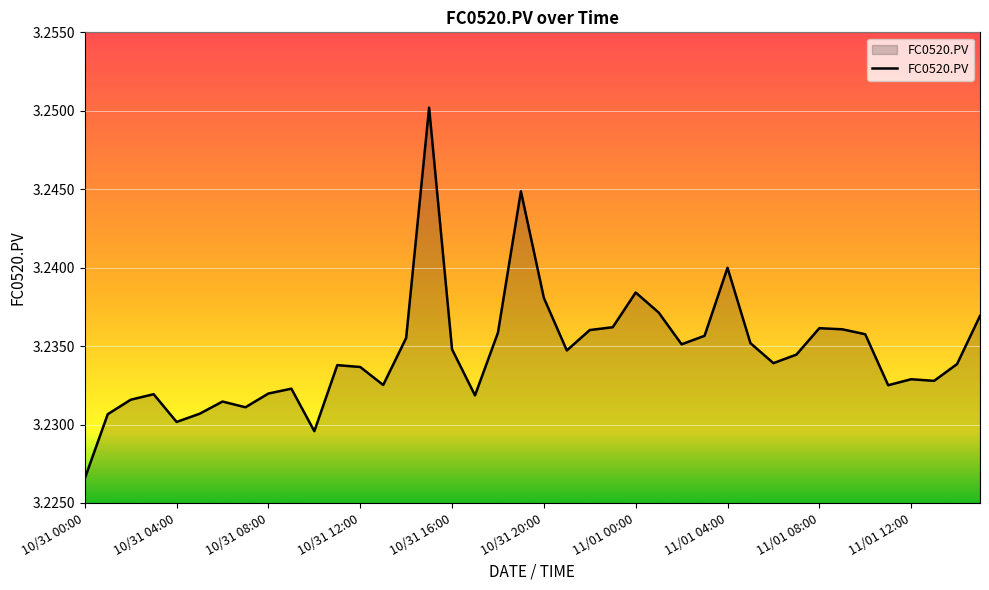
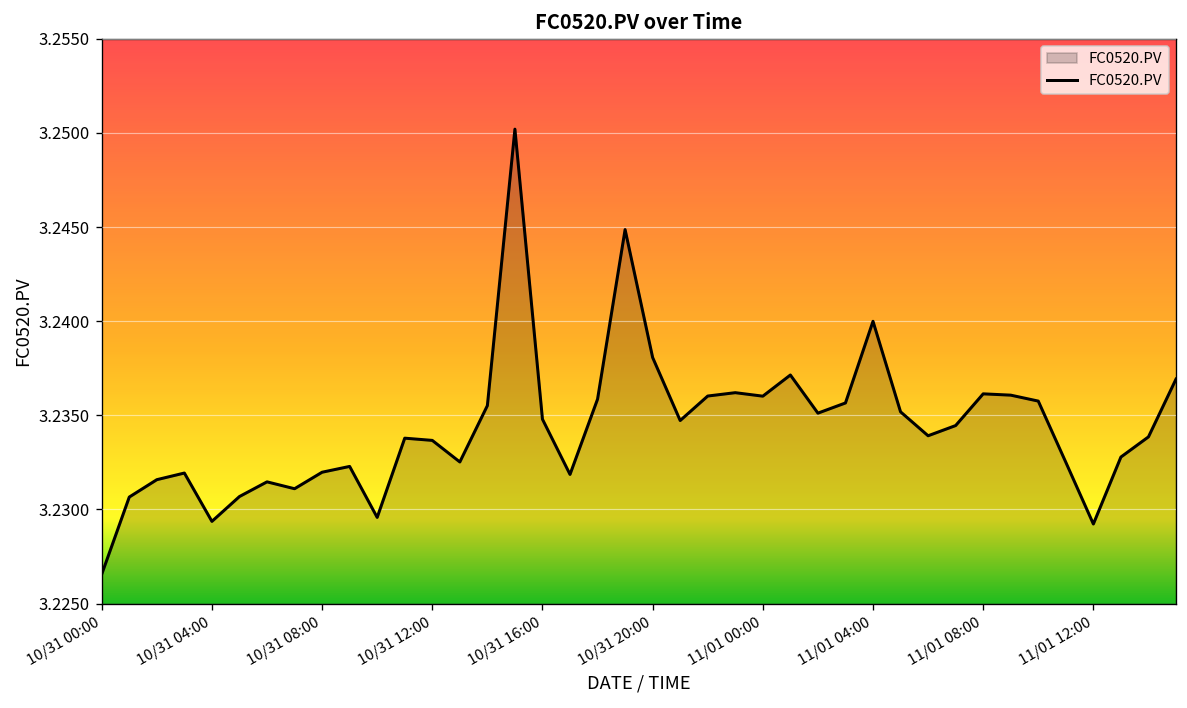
  {
    "10/31 00:00": 3.2266,
-   "10/31 04:00": 3.2302,
+   "10/31 04:00": 3.2294,
    "10/31 08:00": 3.2320,
    "10/31 12:00": 3.2337,
    "10/31 16:00": 3.2348,
    "10/31 20:00": 3.2381,
-   "11/01 00:00": 3.2384,
+   "11/01 00:00": 3.2360,
    "11/01 04:00": 3.2400,
    "11/01 08:00": 3.2361,
-   "11/01 12:00": 3.2329
+   "11/01 12:00": 3.2292
  }
